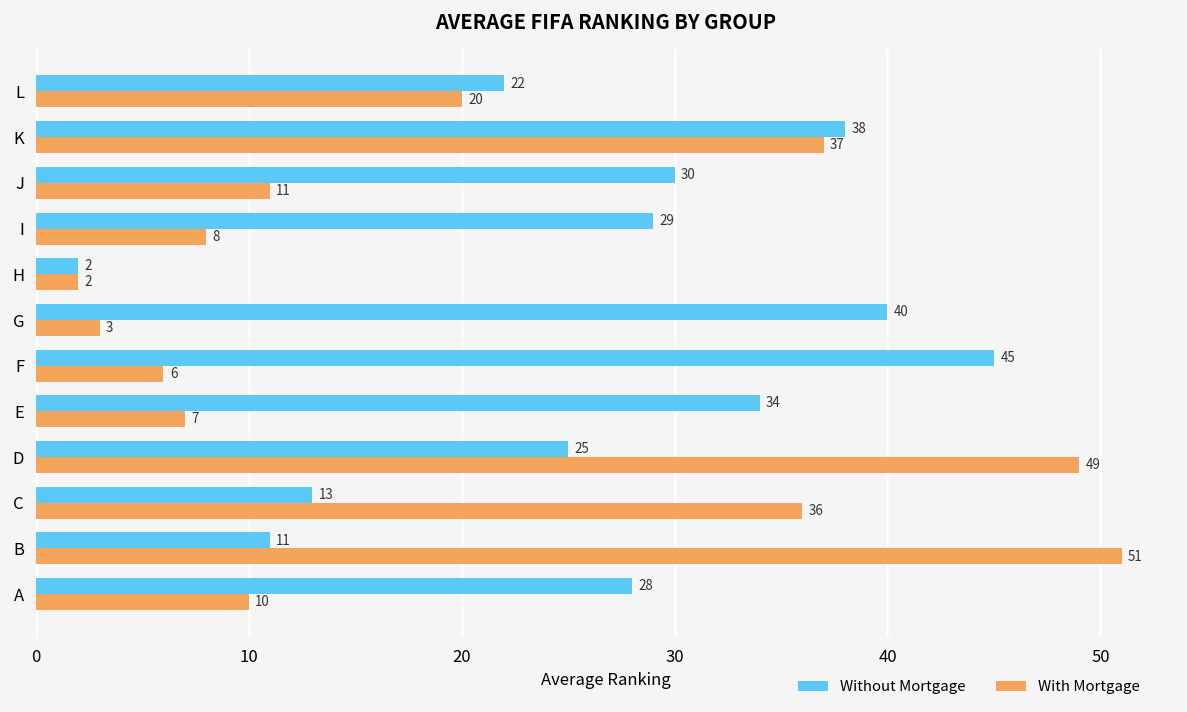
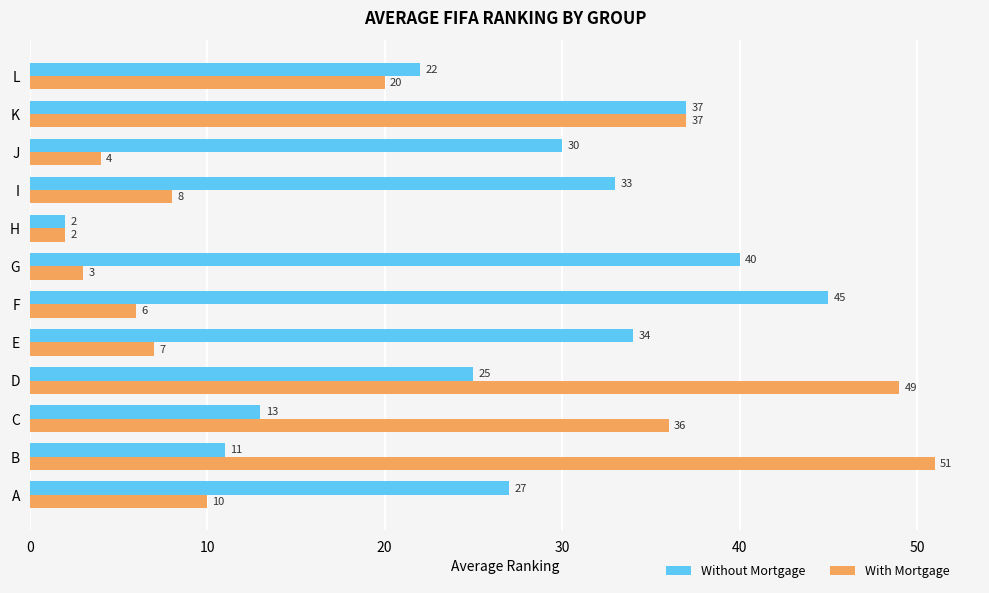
  {
    "Without Mortgage": {
      "L": 22,
-     "K": 38,
+     "K": 37,
      "J": 30,
-     "I": 29,
+     "I": 33,
      "H": 2,
      "G": 40,
      "F": 45,
      "E": 34,
      "D": 25,
      "C": 13,
      "B": 11,
-     "A": 28
+     "A": 27
    },
    "With Mortgage": {
      "L": 20,
      "K": 37,
-     "J": 11,
+     "J": 4,
      "I": 8,
      "H": 2,
      "G": 3,
      "F": 6,
      "E": 7,
      "D": 49,
      "C": 36,
      "B": 51,
      "A": 10
    }
  }
